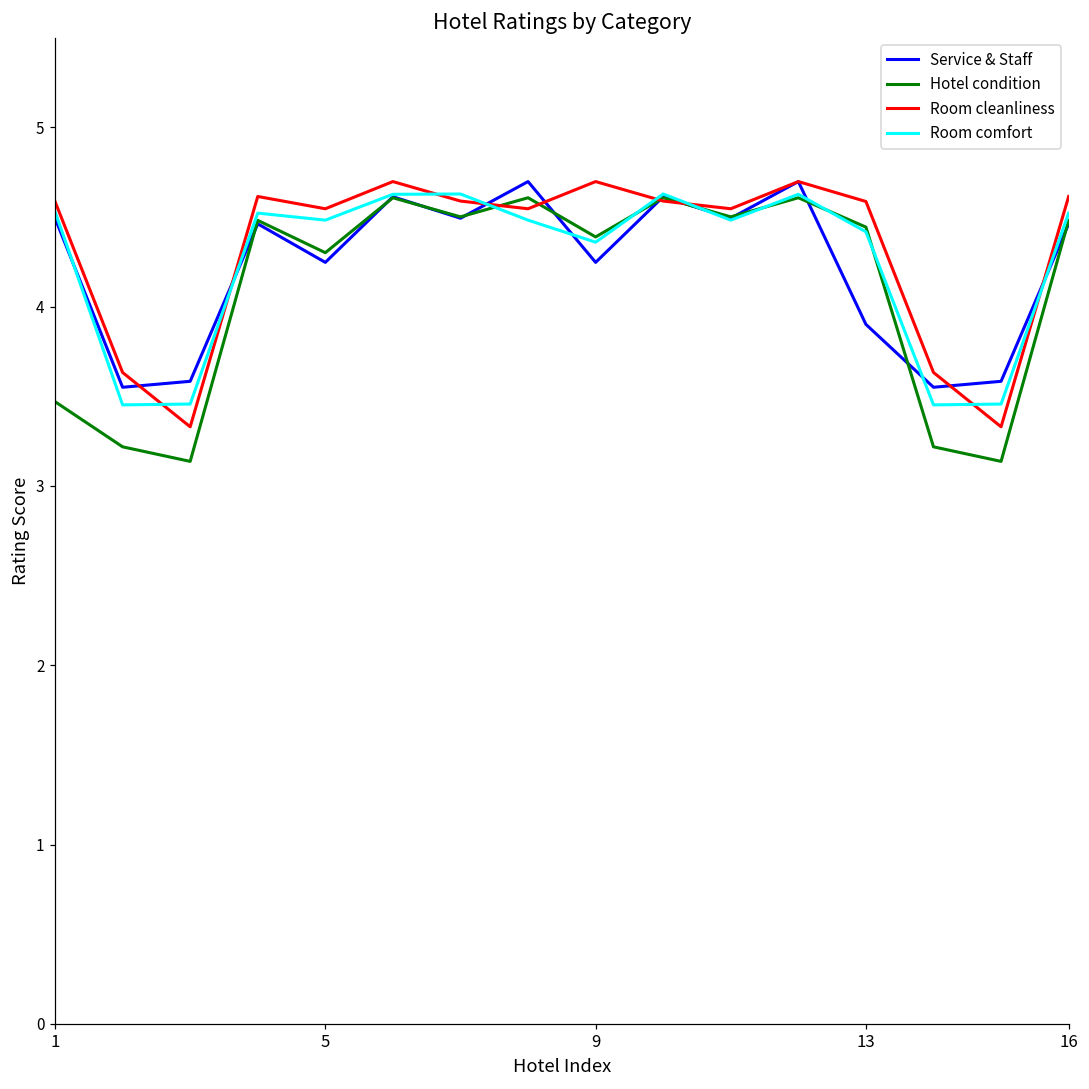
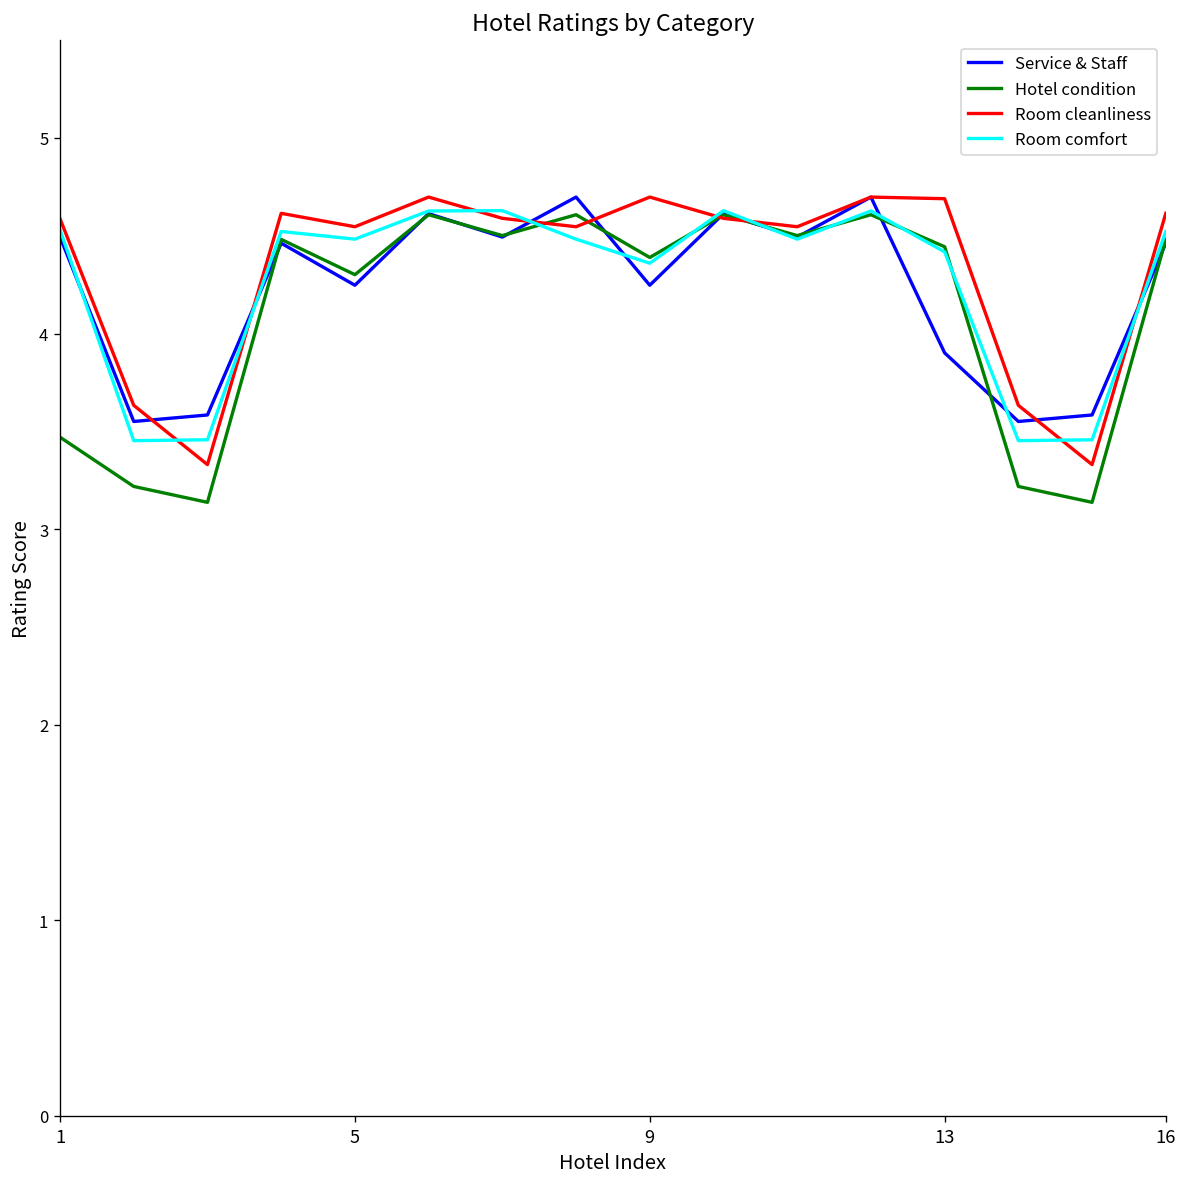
  {
    "Service & Staff": {
      "1": 4.49,
      "5": 4.25,
      "9": 4.25,
      "13": 3.90,
      "16": 4.46
    },
    "Hotel condition": {
      "1": 3.47,
      "5": 4.30,
      "9": 4.39,
      "13": 4.44,
      "16": 4.48
    },
    "Room cleanliness": {
      "1": 4.59,
      "5": 4.55,
      "9": 4.70,
-     "13": 4.59,
+     "13": 4.69,
      "16": 4.61
    },
    "Room comfort": {
      "1": 4.53,
      "5": 4.48,
      "9": 4.36,
      "13": 4.42,
      "16": 4.52
    }
  }
